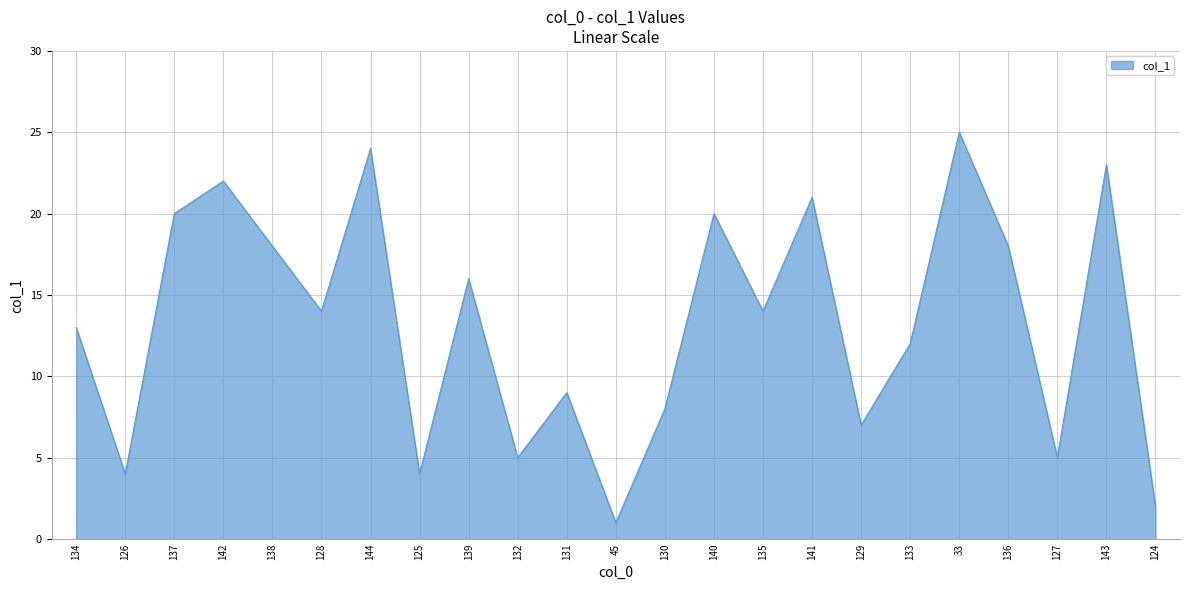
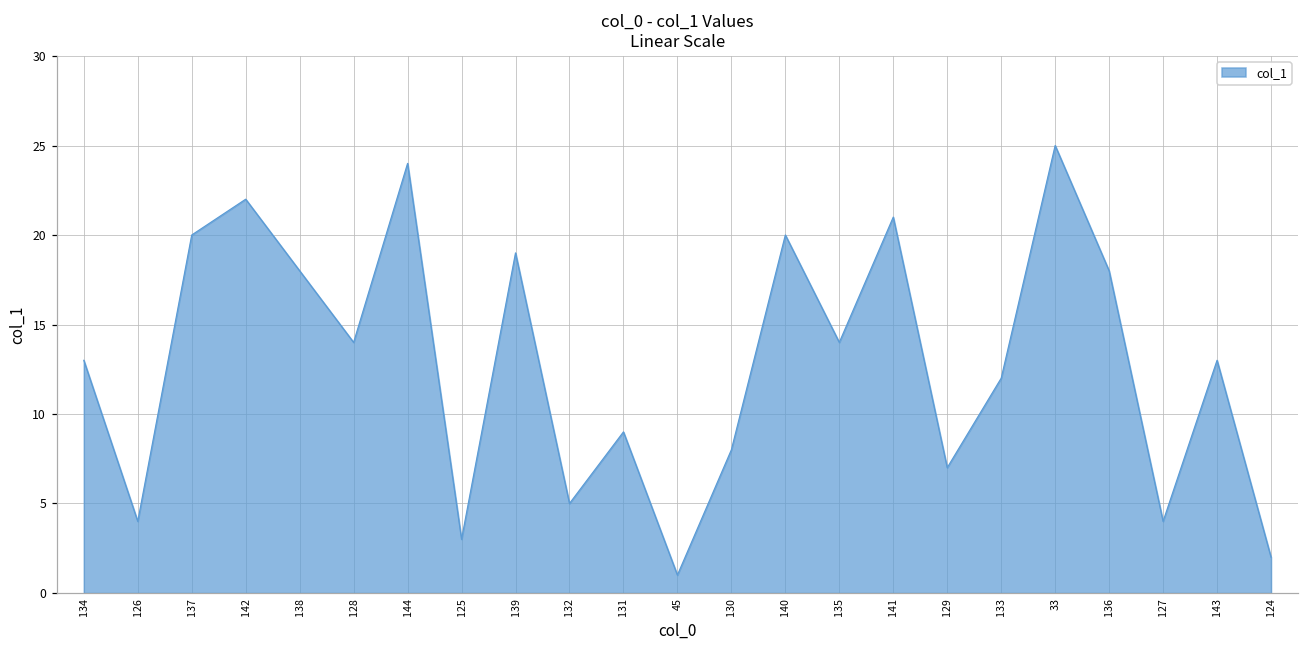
  {
    "134": 13,
    "126": 4,
    "137": 20,
    "142": 22,
    "138": 18,
    "128": 14,
    "144": 24,
-   "125": 4,
-   "139": 16,
+   "125": 3,
+   "139": 19,
    "132": 5,
    "131": 9,
    "45": 1,
    "130": 8,
    "140": 20,
    "135": 14,
    "141": 21,
    "129": 7,
    "133": 12,
    "33": 25,
    "136": 18,
-   "127": 5,
-   "143": 23,
+   "127": 4,
+   "143": 13,
    "124": 2
  }
